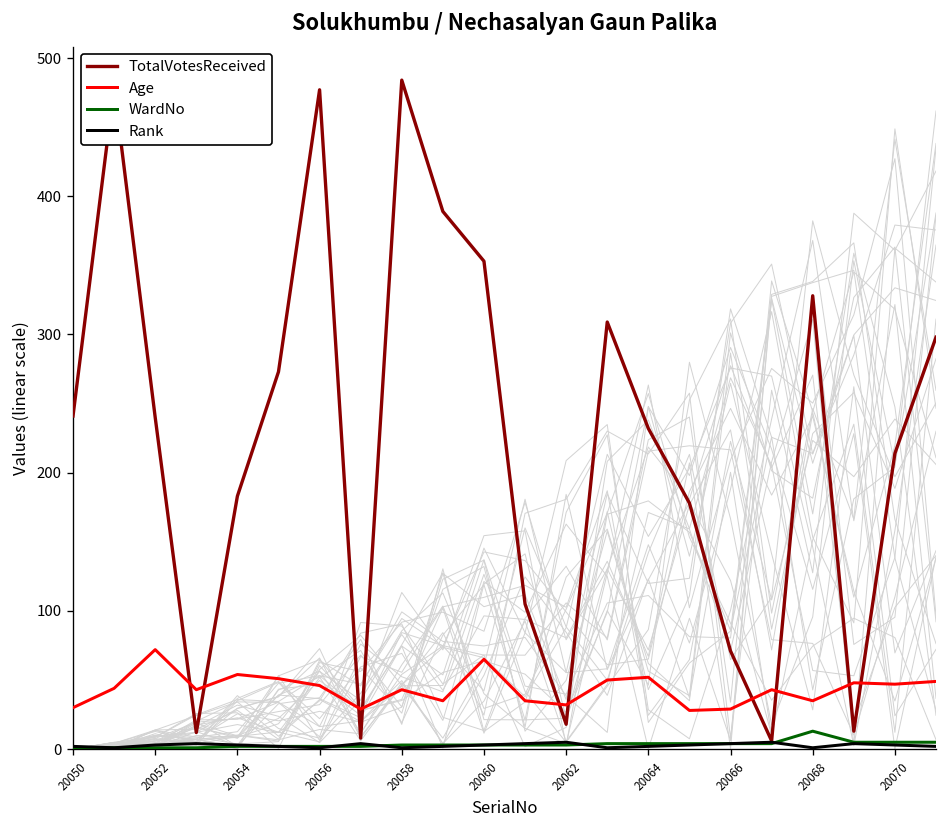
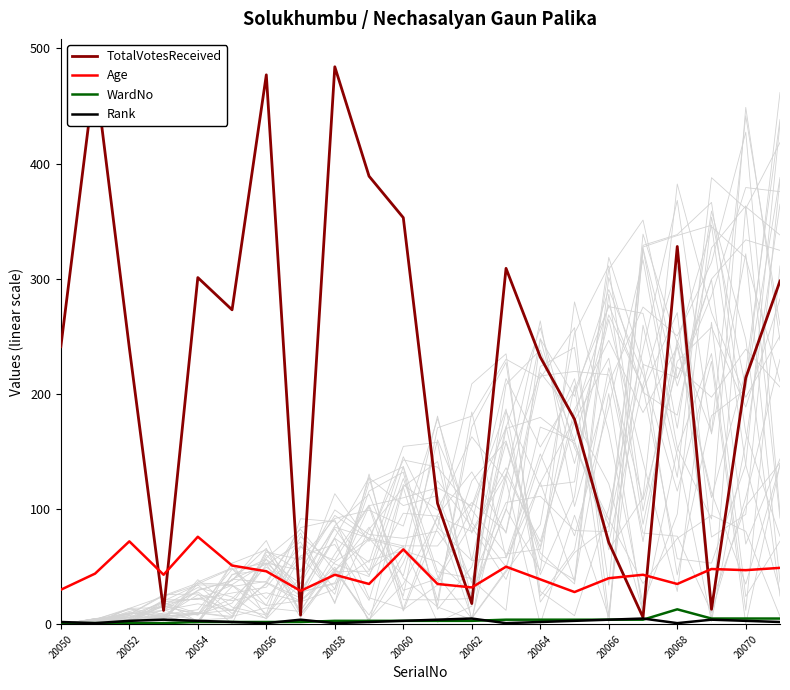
  {
    "TotalVotesReceived": {
      "20050": 241,
      "20052": 240,
-     "20054": 183,
+     "20054": 301,
      "20056": 477,
      "20058": 484,
      "20060": 353,
      "20062": 18,
      "20064": 232,
      "20070": 214
    },
    "Age": {
      "20050": 30,
      "20052": 72,
-     "20054": 54,
+     "20054": 76,
      "20058": 43,
      "20062": 32,
-     "20064": 52,
-     "20066": 29,
+     "20064": 39,
+     "20066": 40,
      "20068": 35,
      "20070": 47
    },
    "WardNo": {
      "20068": 13
    },
    "Rank": {
      "20068": 1
    }
  }
